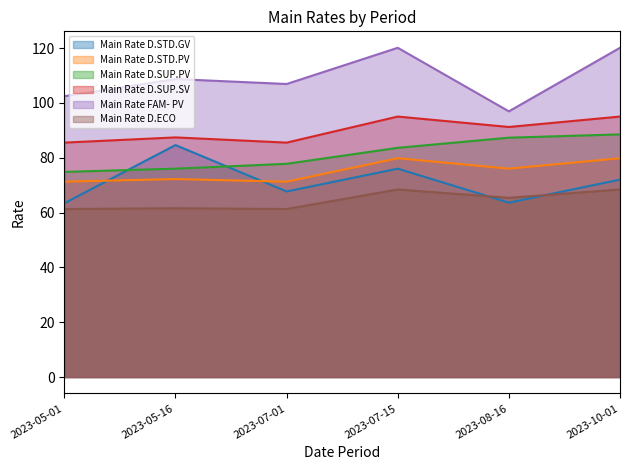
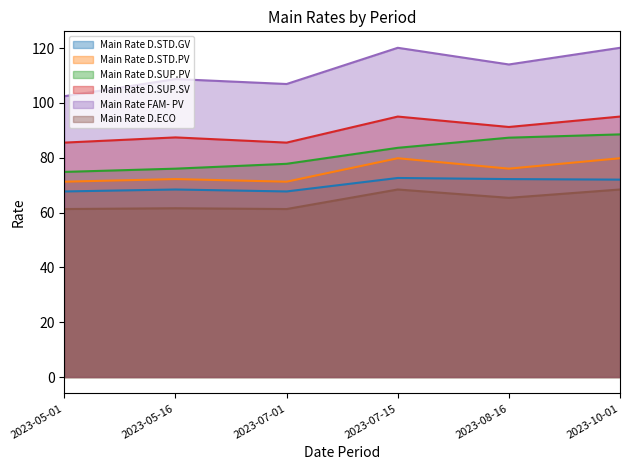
  {
    "Main Rate D.STD.GV": {
-     "2023-05-01": 63,
-     "2023-05-16": 85,
+     "2023-05-01": 68,
+     "2023-05-16": 68,
      "2023-07-01": 68,
-     "2023-07-15": 76,
-     "2023-08-16": 64,
+     "2023-07-15": 73,
+     "2023-08-16": 72,
      "2023-10-01": 72
    },
    "Main Rate D.SUP.PV": {
      "2023-05-01": 75,
      "2023-05-16": 76,
      "2023-07-01": 78,
      "2023-07-15": 84,
      "2023-08-16": 87,
      "2023-10-01": 89
    },
    "Main Rate FAM- PV": {
      "2023-05-01": 102,
      "2023-07-01": 107,
      "2023-07-15": 120,
-     "2023-08-16": 97,
+     "2023-08-16": 114,
      "2023-10-01": 120
    }
  }
